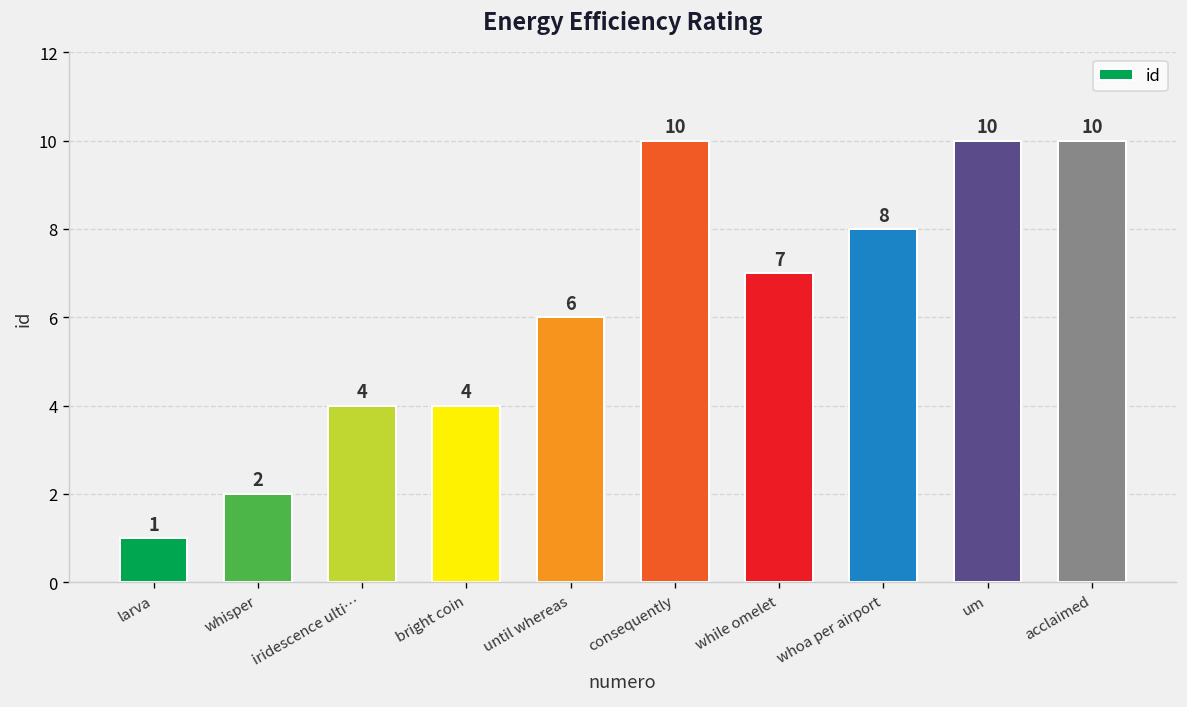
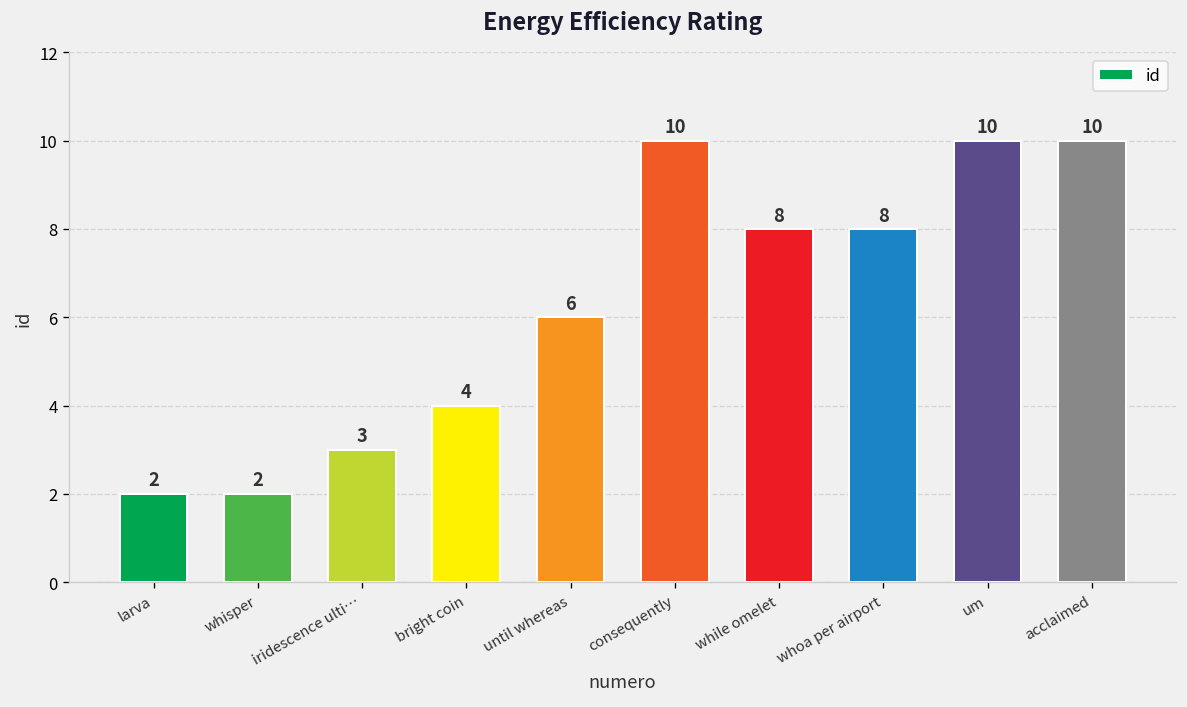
  {
-   "larva": 1,
+   "larva": 2,
    "whisper": 2,
-   "iridescence ulti…": 4,
+   "iridescence ulti…": 3,
    "bright coin": 4,
    "until whereas": 6,
    "consequently": 10,
-   "while omelet": 7,
+   "while omelet": 8,
    "whoa per airport": 8,
    "um": 10,
    "acclaimed": 10
  }
